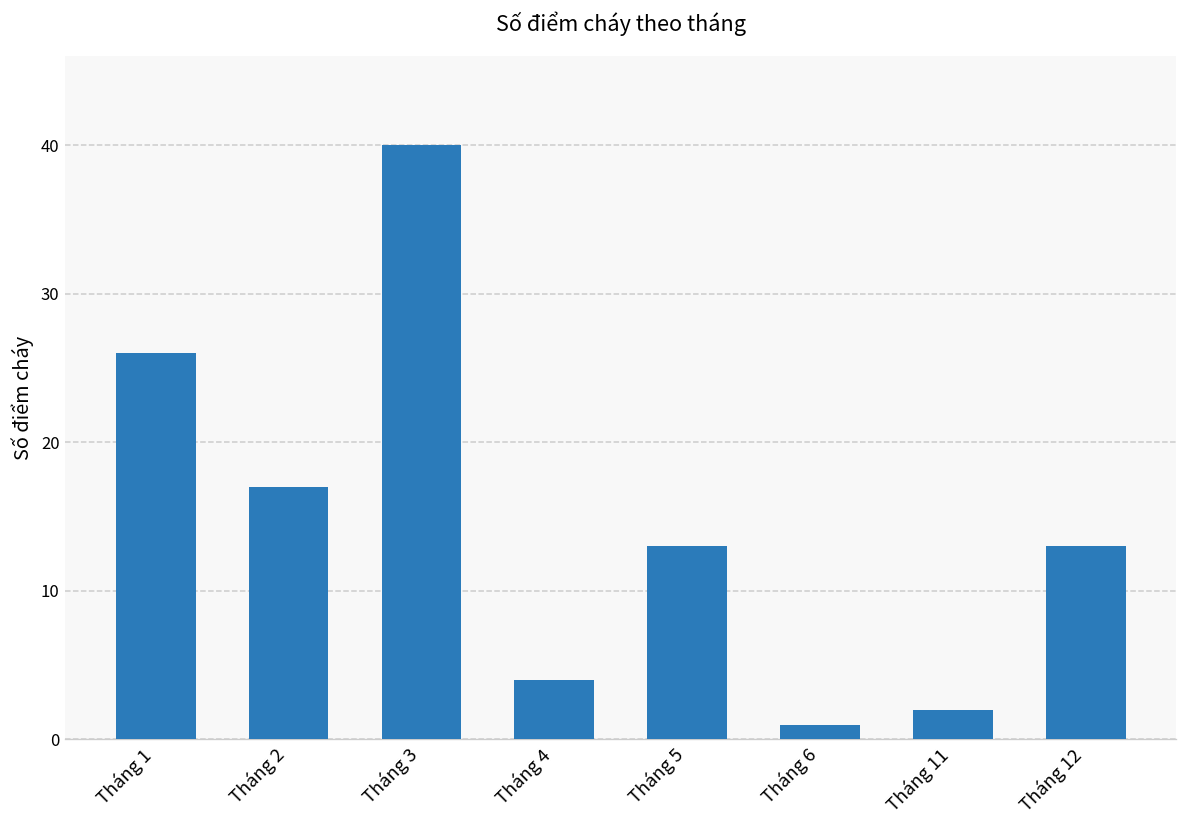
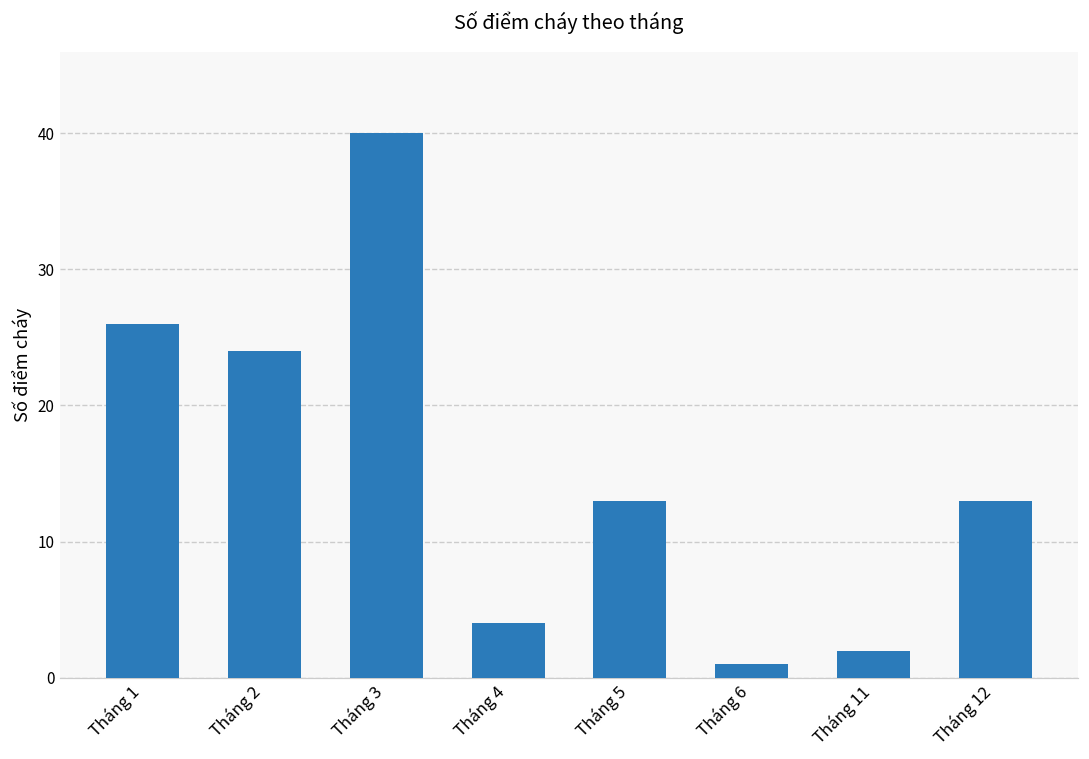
  {
    "Tháng 1": 26,
-   "Tháng 2": 17,
+   "Tháng 2": 24,
    "Tháng 3": 40,
    "Tháng 4": 4,
    "Tháng 5": 13,
    "Tháng 6": 1,
    "Tháng 11": 2,
    "Tháng 12": 13
  }
